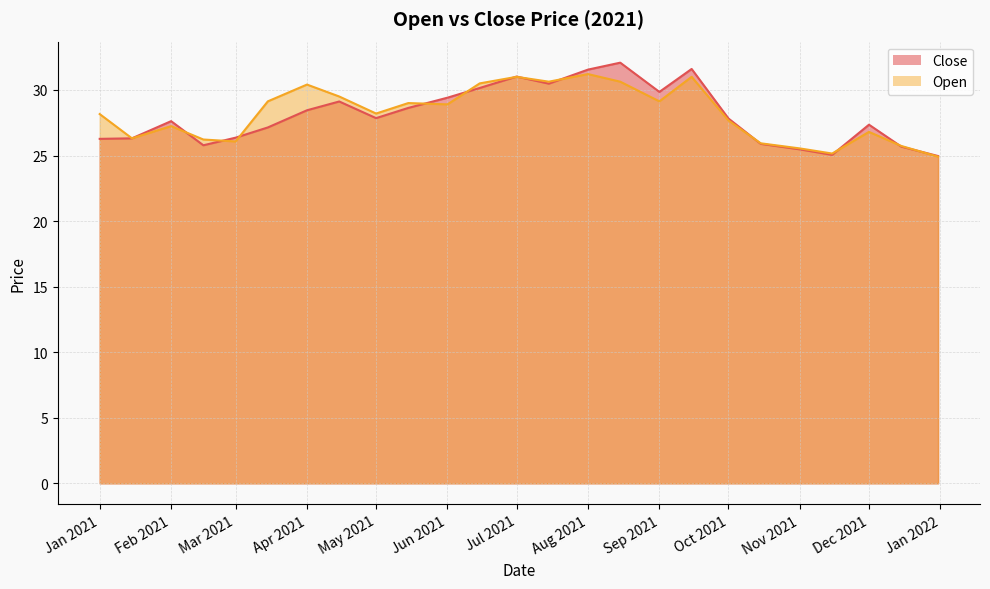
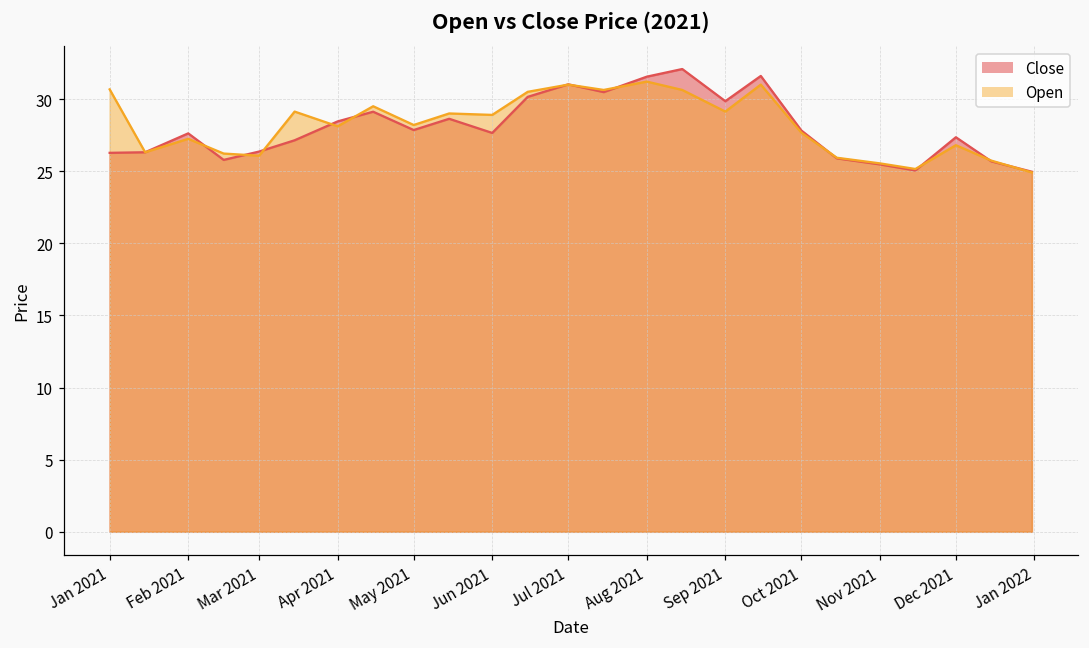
  {
    "Close": {
      "Jan 2021": 26.3,
      "Feb 2021": 27.6,
      "Mar 2021": 26.4,
      "Apr 2021": 28.5,
      "May 2021": 27.9,
-     "Jun 2021": 29.4,
+     "Jun 2021": 27.7,
      "Aug 2021": 31.6,
      "Sep 2021": 29.9,
      "Dec 2021": 27.4
    },
    "Open": {
-     "Jan 2021": 28.2,
+     "Jan 2021": 30.7,
      "Feb 2021": 27.2,
      "Mar 2021": 26.1,
-     "Apr 2021": 30.4,
+     "Apr 2021": 28.1,
      "May 2021": 28.2,
      "Jun 2021": 28.9,
      "Aug 2021": 31.2,
      "Sep 2021": 29.1,
      "Dec 2021": 26.8
    }
  }
